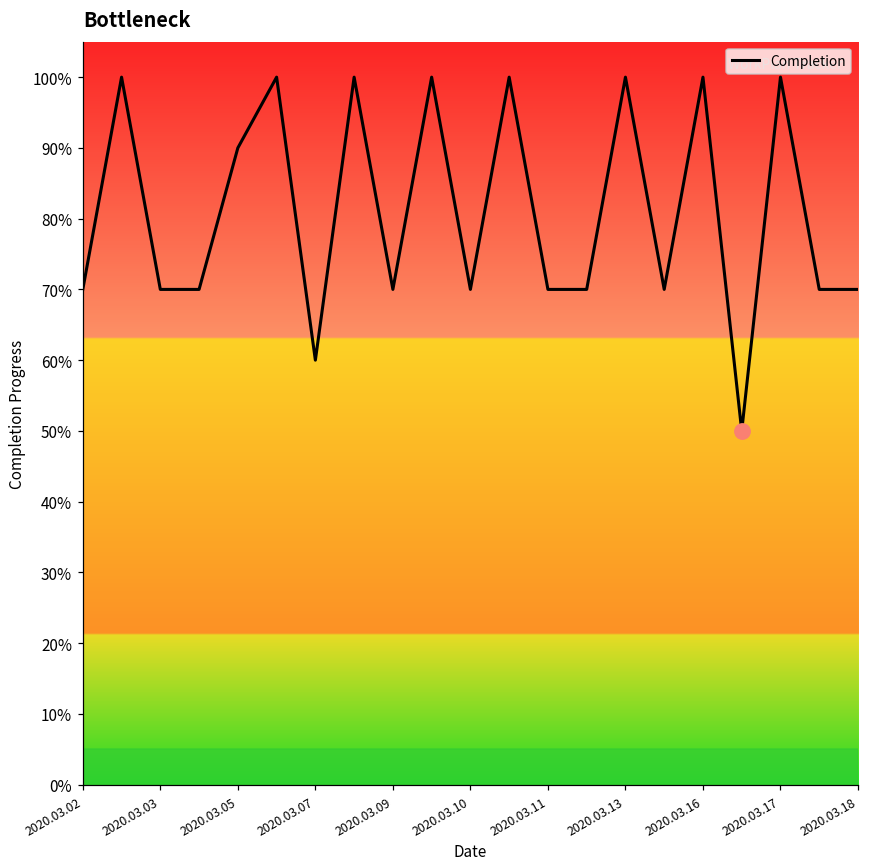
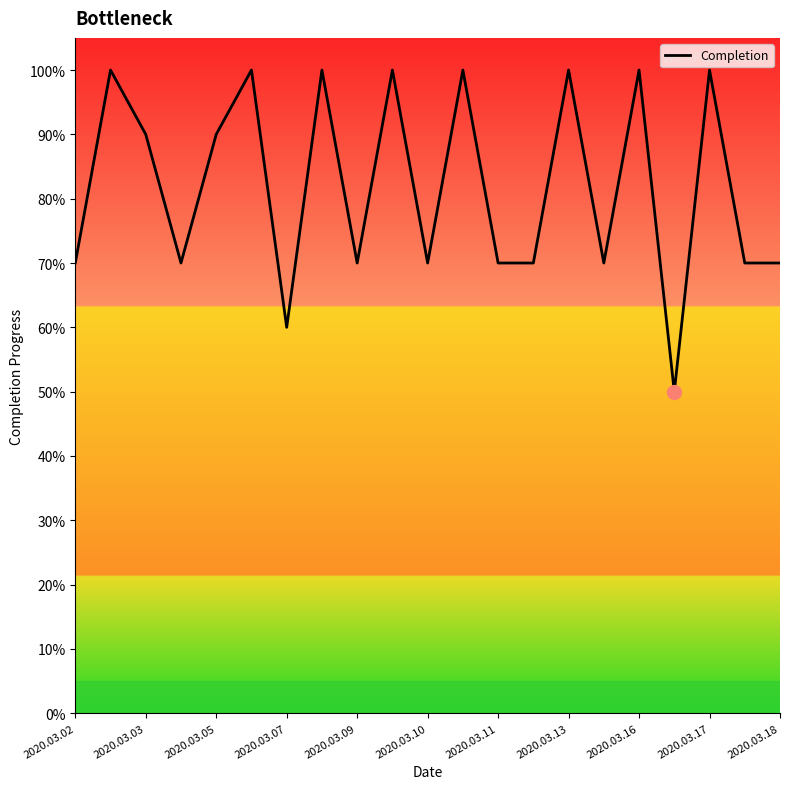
  {
    "Completion": {
-     "2020.03.03": "70%",
+     "2020.03.03": "90%",
      "2020.03.05": "90%",
      "2020.03.07": "60%",
      "2020.03.16": "100%"
    }
  }
